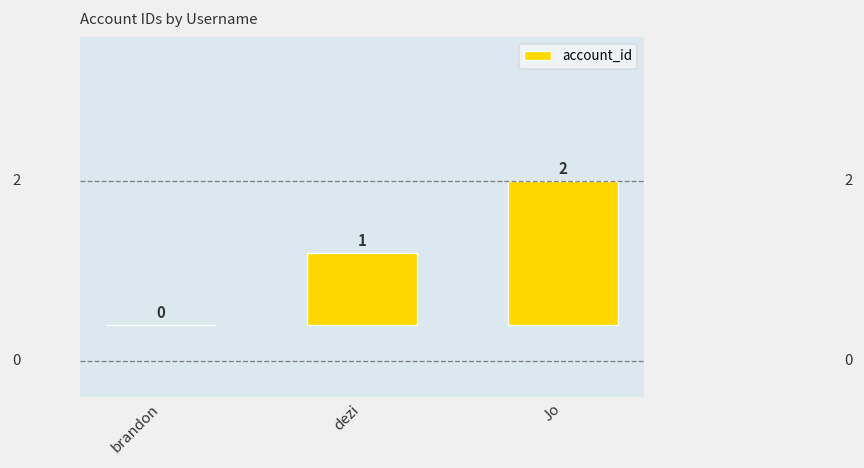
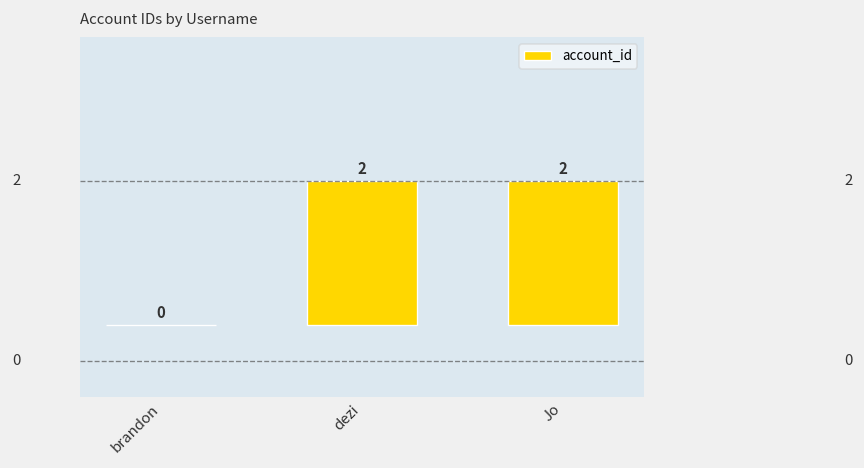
  {
    "brandon": 0,
-   "dezi": 1,
+   "dezi": 2,
    "Jo": 2
  }
